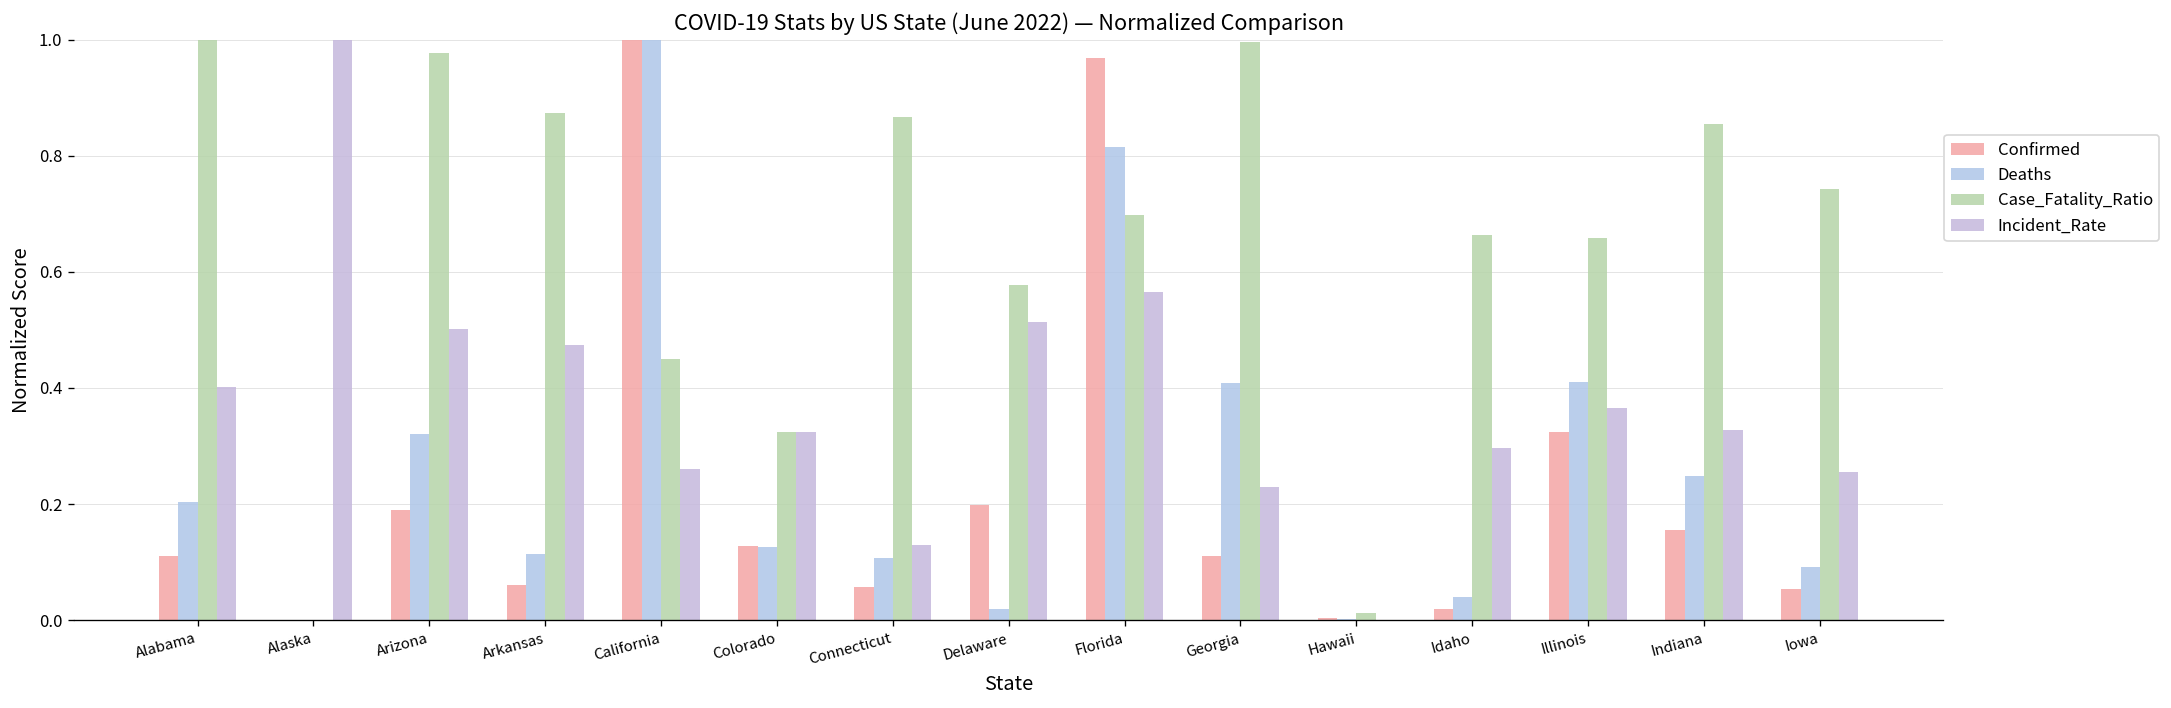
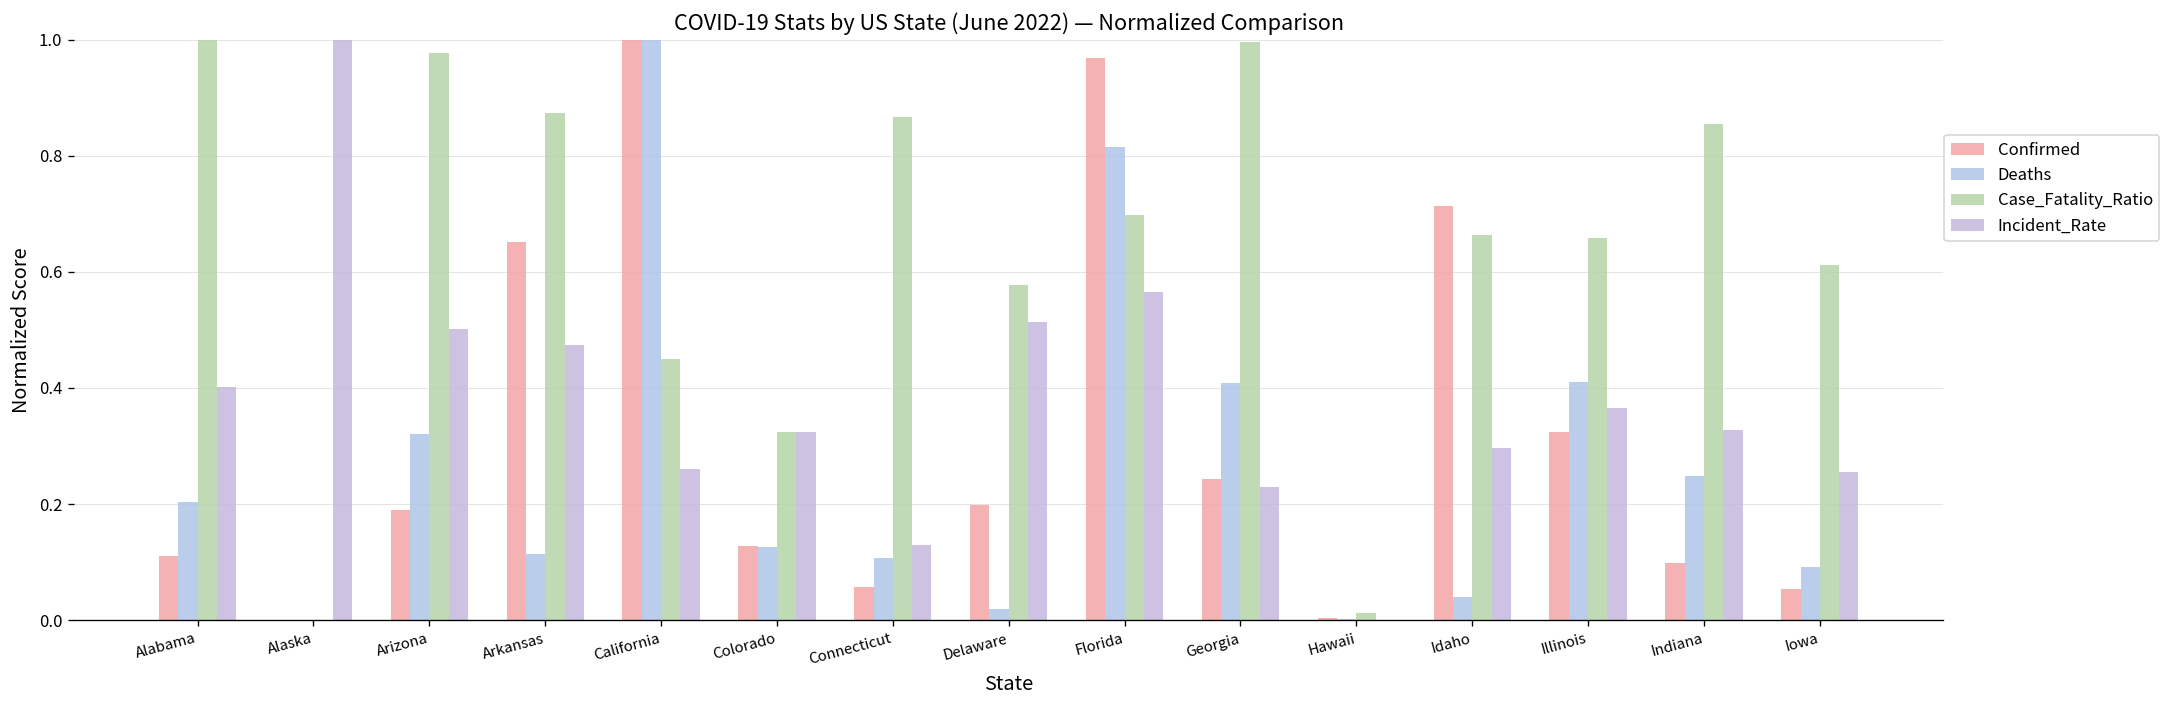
  {
    "Confirmed": {
      "Alabama": 0.11,
      "Alaska": 0.00,
      "Arizona": 0.19,
-     "Arkansas": 0.06,
+     "Arkansas": 0.65,
      "California": 1.00,
      "Colorado": 0.13,
      "Connecticut": 0.06,
      "Delaware": 0.20,
      "Florida": 0.97,
-     "Georgia": 0.11,
-     "Idaho": 0.02,
+     "Georgia": 0.24,
+     "Idaho": 0.71,
      "Illinois": 0.32,
-     "Indiana": 0.15,
+     "Indiana": 0.10,
      "Iowa": 0.05
    },
    "Case_Fatality_Ratio": {
      "Alabama": 1.00,
      "Alaska": 0.00,
      "Arizona": 0.98,
      "Arkansas": 0.87,
      "California": 0.45,
      "Colorado": 0.32,
      "Connecticut": 0.87,
      "Delaware": 0.58,
      "Florida": 0.70,
      "Georgia": 1.00,
      "Hawaii": 0.01,
      "Idaho": 0.66,
      "Illinois": 0.66,
      "Indiana": 0.85,
-     "Iowa": 0.74
+     "Iowa": 0.61
    }
  }
